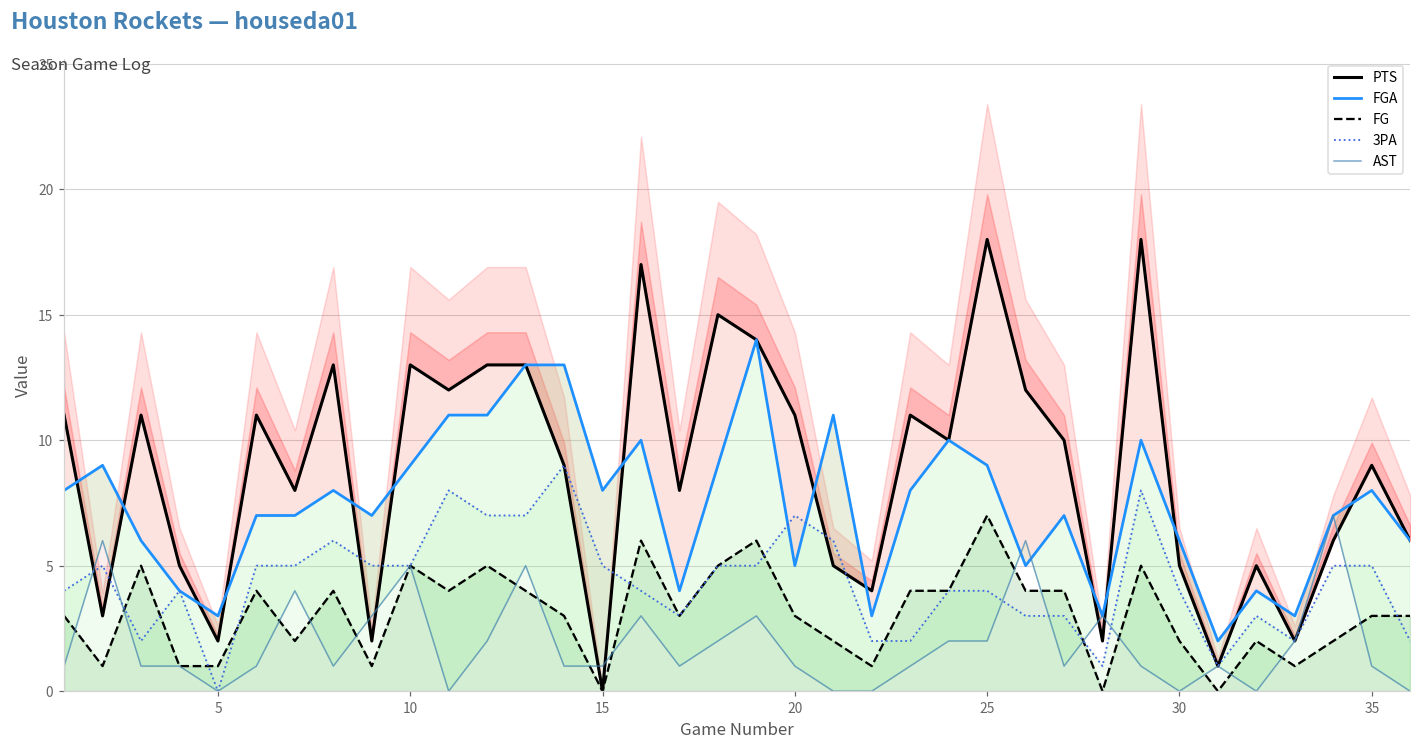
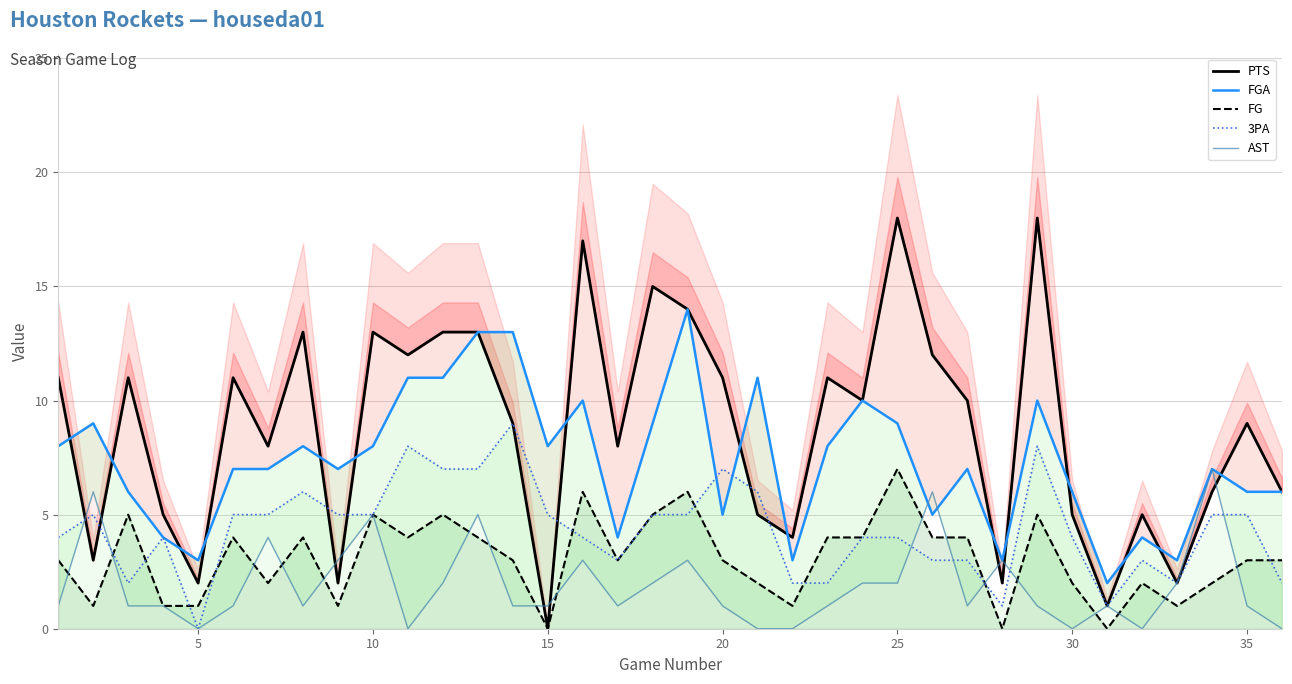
  {
    "FGA": {
      "5": 3,
-     "10": 9,
+     "10": 8,
      "15": 8,
      "20": 5,
      "25": 9,
      "30": 6,
-     "35": 8
+     "35": 6
    }
  }
